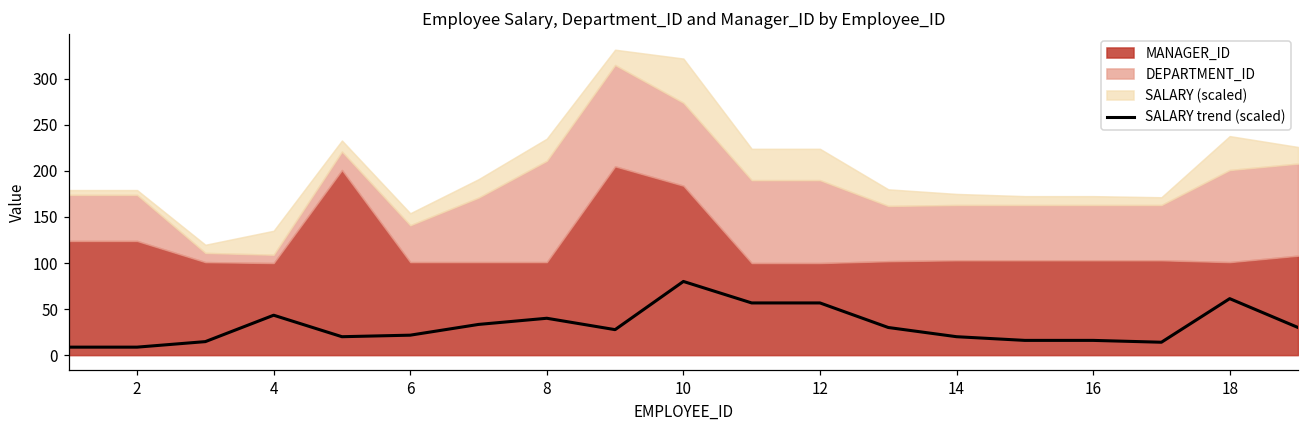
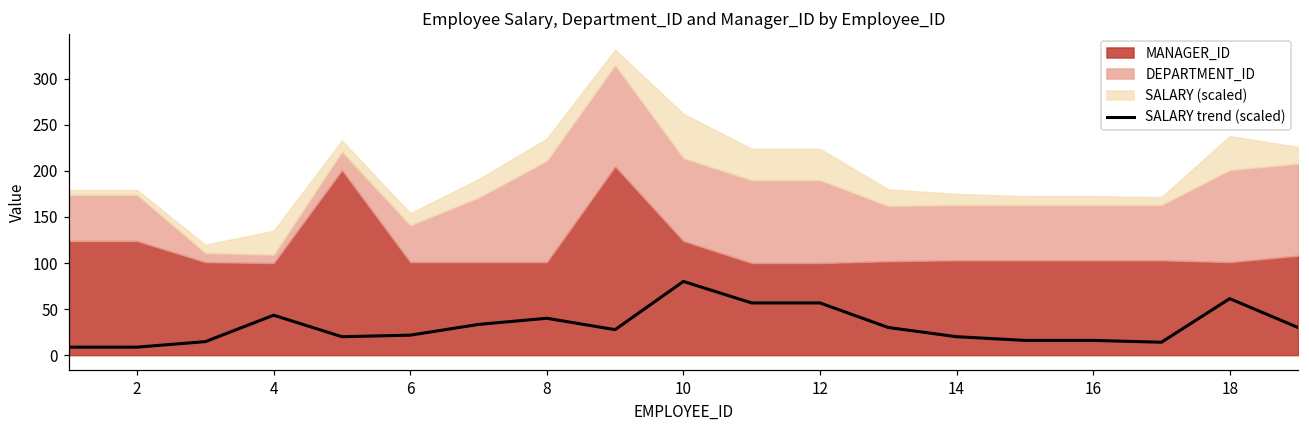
  {
    "SALARY trend (scaled)": {
      "2": 10,
      "4": 40,
      "6": 20,
      "8": 40,
      "10": 80,
      "12": 60,
      "14": 20,
      "16": 20,
      "18": 60
    },
    "MANAGER_ID": {
      "2": 120,
      "4": 100,
      "6": 100,
      "8": 100,
-     "10": 180,
+     "10": 120,
      "12": 100,
      "14": 100,
      "16": 100,
      "18": 100
    },
    "DEPARTMENT_ID": {
      "2": 50,
      "4": 10,
      "6": 40,
      "8": 110,
      "10": 90,
      "12": 90,
      "14": 60,
      "16": 60,
      "18": 100
    },
    "SALARY (scaled)": {
      "2": 10,
      "4": 30,
      "6": 10,
      "8": 20,
      "10": 50,
      "12": 30,
      "14": 10,
      "16": 10,
      "18": 40
    }
  }
